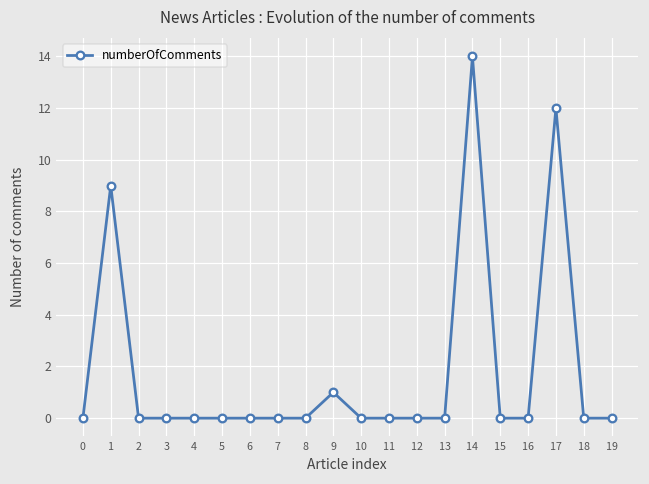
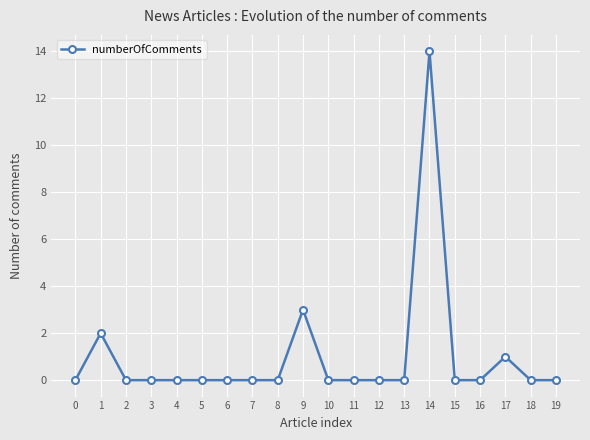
  {
    "0": 0,
-   "1": 9,
+   "1": 2,
    "2": 0,
    "3": 0,
    "4": 0,
    "5": 0,
    "6": 0,
    "7": 0,
    "8": 0,
-   "9": 1,
+   "9": 3,
    "10": 0,
    "11": 0,
    "12": 0,
    "13": 0,
    "14": 14,
    "15": 0,
    "16": 0,
-   "17": 12,
+   "17": 1,
    "18": 0,
    "19": 0
  }
